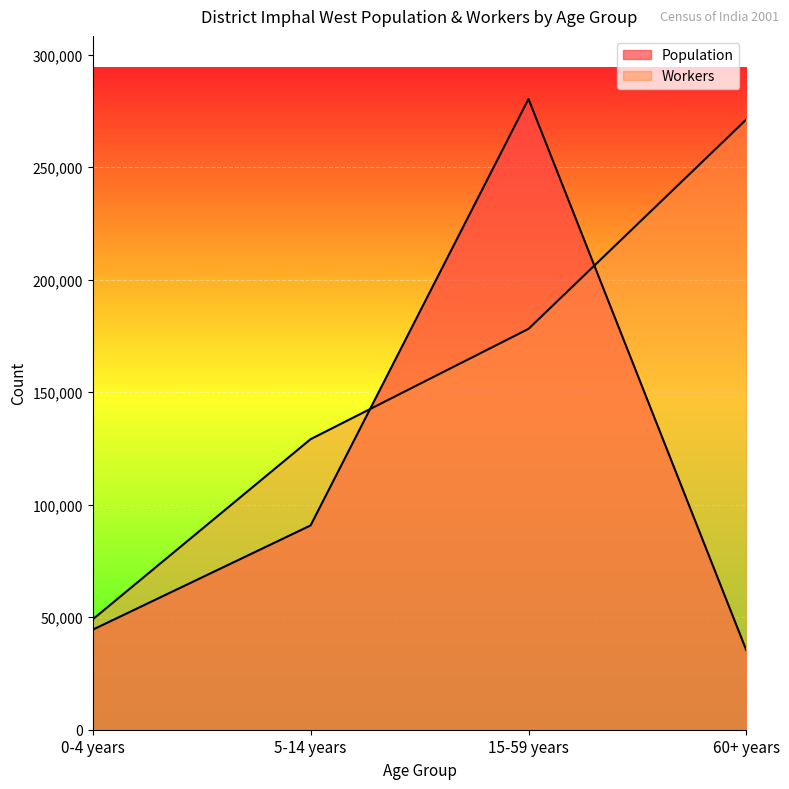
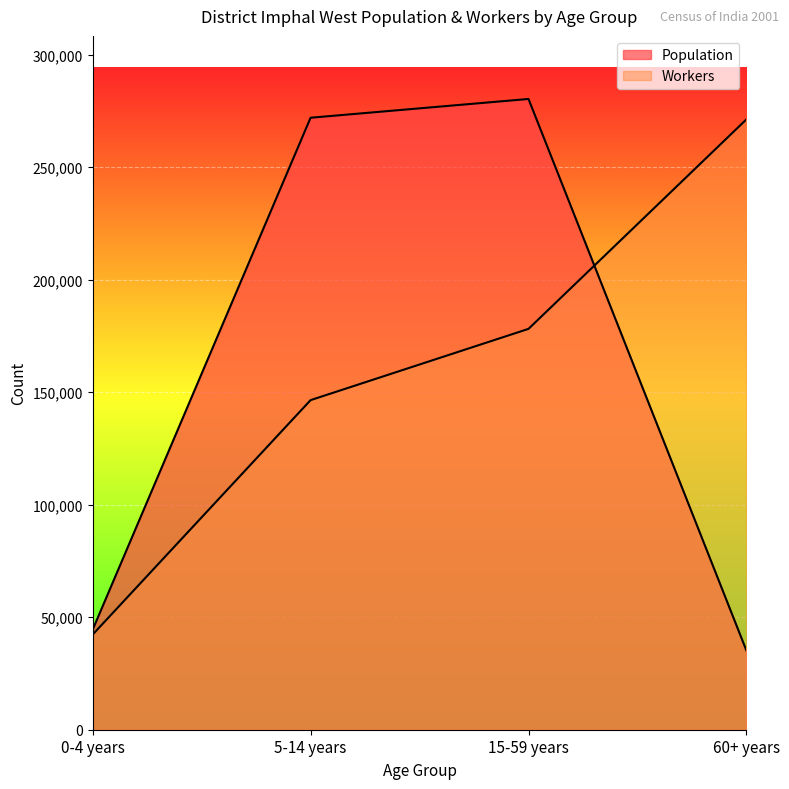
  {
    "Population": {
      "0-4 years": "44,000",
-     "5-14 years": "91,000",
+     "5-14 years": "272,000",
      "15-59 years": "280,000",
      "60+ years": "35,000"
    },
    "Workers": {
-     "0-4 years": "49,000",
-     "5-14 years": "129,000",
+     "0-4 years": "42,000",
+     "5-14 years": "146,000",
      "15-59 years": "178,000",
      "60+ years": "271,000"
    }
  }
